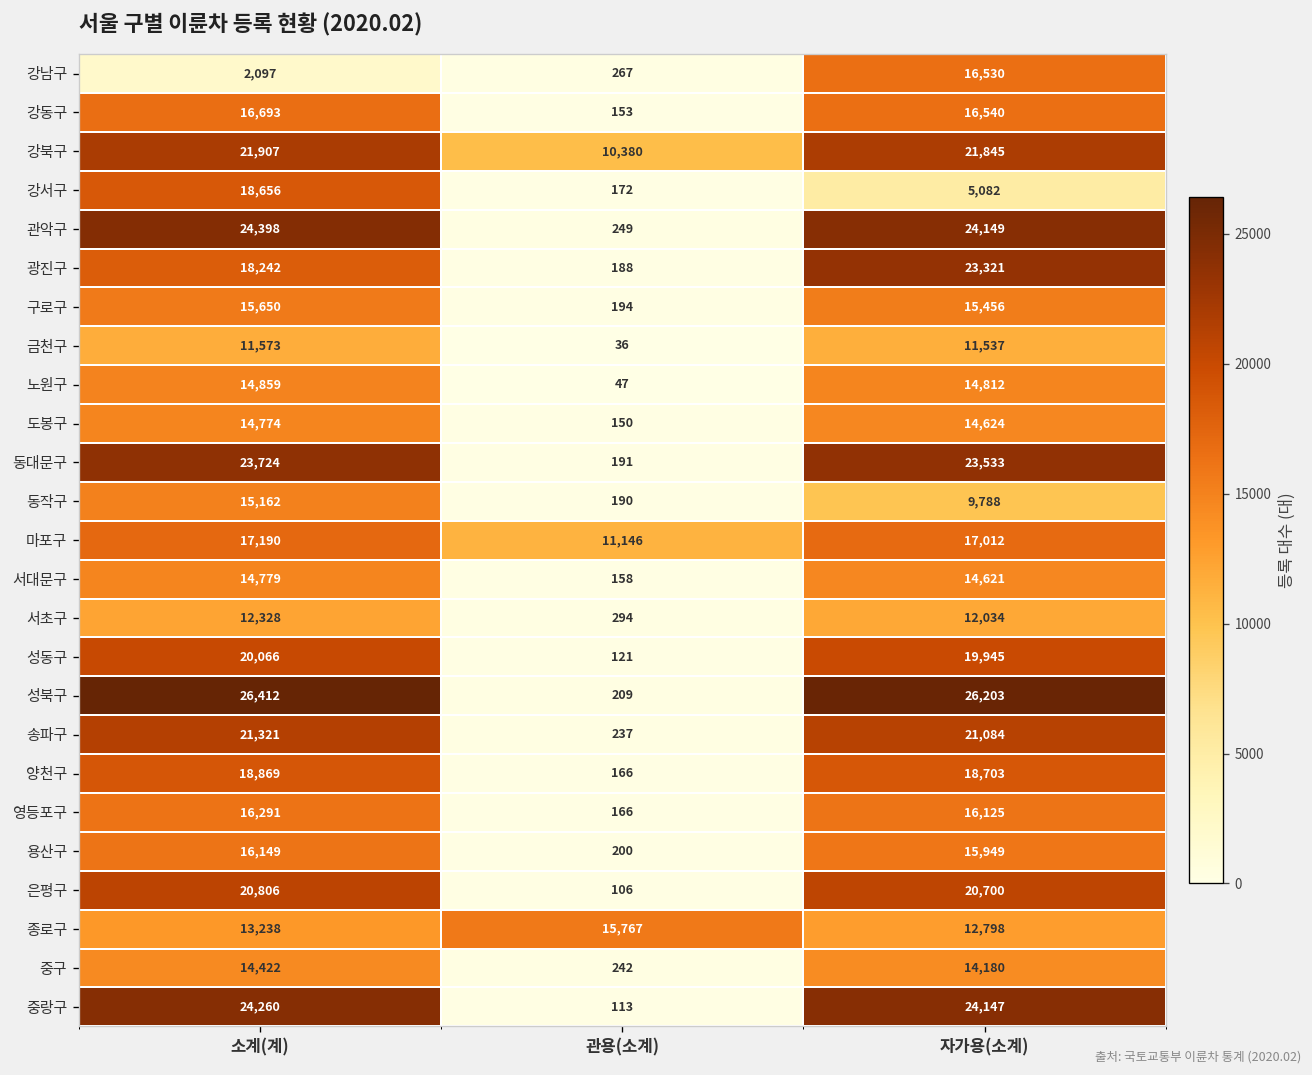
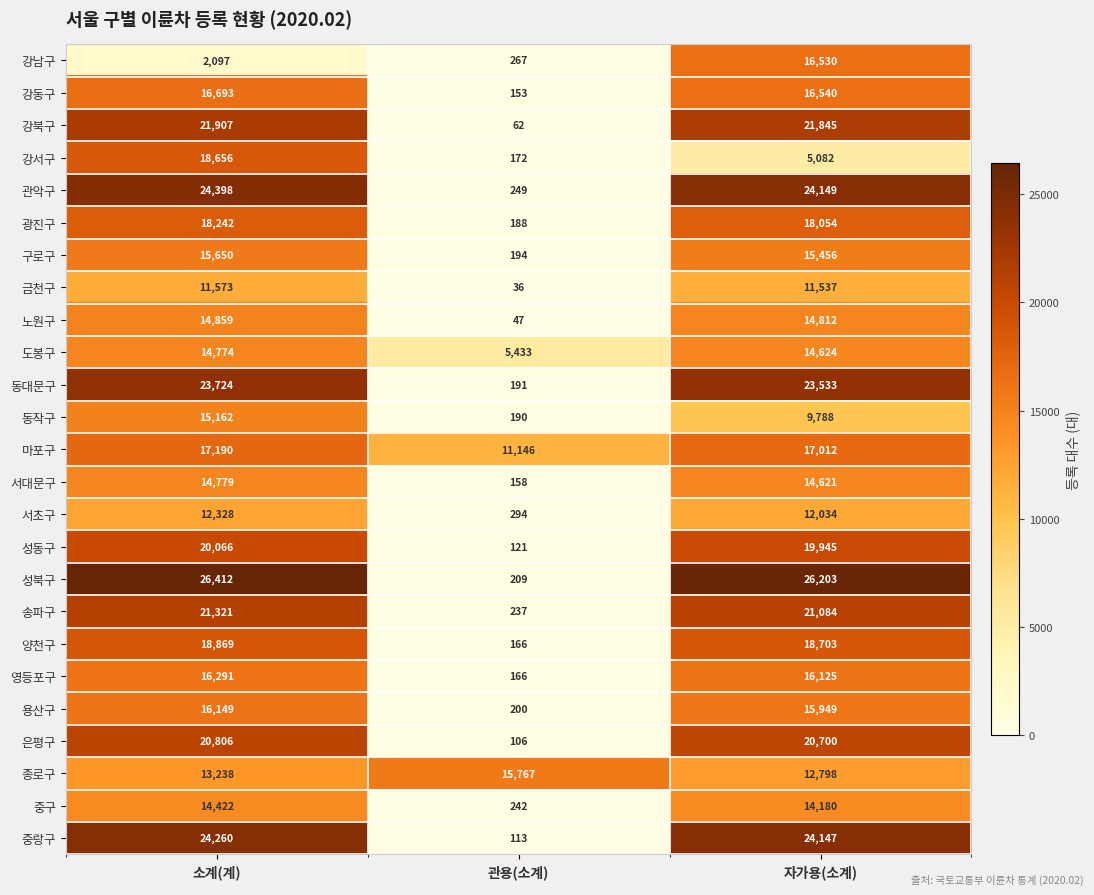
  {
    "강남구": {
      "소계(계)": "2,097",
      "관용(소계)": "267",
      "자가용(소계)": "16,530"
    },
    "강동구": {
      "소계(계)": "16,693",
      "관용(소계)": "153",
      "자가용(소계)": "16,540"
    },
    "강북구": {
      "소계(계)": "21,907",
-     "관용(소계)": "10,380",
+     "관용(소계)": "62",
      "자가용(소계)": "21,845"
    },
    "강서구": {
      "소계(계)": "18,656",
      "관용(소계)": "172",
      "자가용(소계)": "5,082"
    },
    "관악구": {
      "소계(계)": "24,398",
      "관용(소계)": "249",
      "자가용(소계)": "24,149"
    },
    "광진구": {
      "소계(계)": "18,242",
      "관용(소계)": "188",
-     "자가용(소계)": "23,321"
+     "자가용(소계)": "18,054"
    },
    "구로구": {
      "소계(계)": "15,650",
      "관용(소계)": "194",
      "자가용(소계)": "15,456"
    },
    "금천구": {
      "소계(계)": "11,573",
      "관용(소계)": "36",
      "자가용(소계)": "11,537"
    },
    "노원구": {
      "소계(계)": "14,859",
      "관용(소계)": "47",
      "자가용(소계)": "14,812"
    },
    "도봉구": {
      "소계(계)": "14,774",
-     "관용(소계)": "150",
+     "관용(소계)": "5,433",
      "자가용(소계)": "14,624"
    },
    "동대문구": {
      "소계(계)": "23,724",
      "관용(소계)": "191",
      "자가용(소계)": "23,533"
    },
    "동작구": {
      "소계(계)": "15,162",
      "관용(소계)": "190",
      "자가용(소계)": "9,788"
    },
    "마포구": {
      "소계(계)": "17,190",
      "관용(소계)": "11,146",
      "자가용(소계)": "17,012"
    },
    "서대문구": {
      "소계(계)": "14,779",
      "관용(소계)": "158",
      "자가용(소계)": "14,621"
    },
    "서초구": {
      "소계(계)": "12,328",
      "관용(소계)": "294",
      "자가용(소계)": "12,034"
    },
    "성동구": {
      "소계(계)": "20,066",
      "관용(소계)": "121",
      "자가용(소계)": "19,945"
    },
    "성북구": {
      "소계(계)": "26,412",
      "관용(소계)": "209",
      "자가용(소계)": "26,203"
    },
    "송파구": {
      "소계(계)": "21,321",
      "관용(소계)": "237",
      "자가용(소계)": "21,084"
    },
    "양천구": {
      "소계(계)": "18,869",
      "관용(소계)": "166",
      "자가용(소계)": "18,703"
    },
    "영등포구": {
      "소계(계)": "16,291",
      "관용(소계)": "166",
      "자가용(소계)": "16,125"
    },
    "용산구": {
      "소계(계)": "16,149",
      "관용(소계)": "200",
      "자가용(소계)": "15,949"
    },
    "은평구": {
      "소계(계)": "20,806",
      "관용(소계)": "106",
      "자가용(소계)": "20,700"
    },
    "종로구": {
      "소계(계)": "13,238",
      "관용(소계)": "15,767",
      "자가용(소계)": "12,798"
    },
    "중구": {
      "소계(계)": "14,422",
      "관용(소계)": "242",
      "자가용(소계)": "14,180"
    },
    "중랑구": {
      "소계(계)": "24,260",
      "관용(소계)": "113",
      "자가용(소계)": "24,147"
    }
  }
